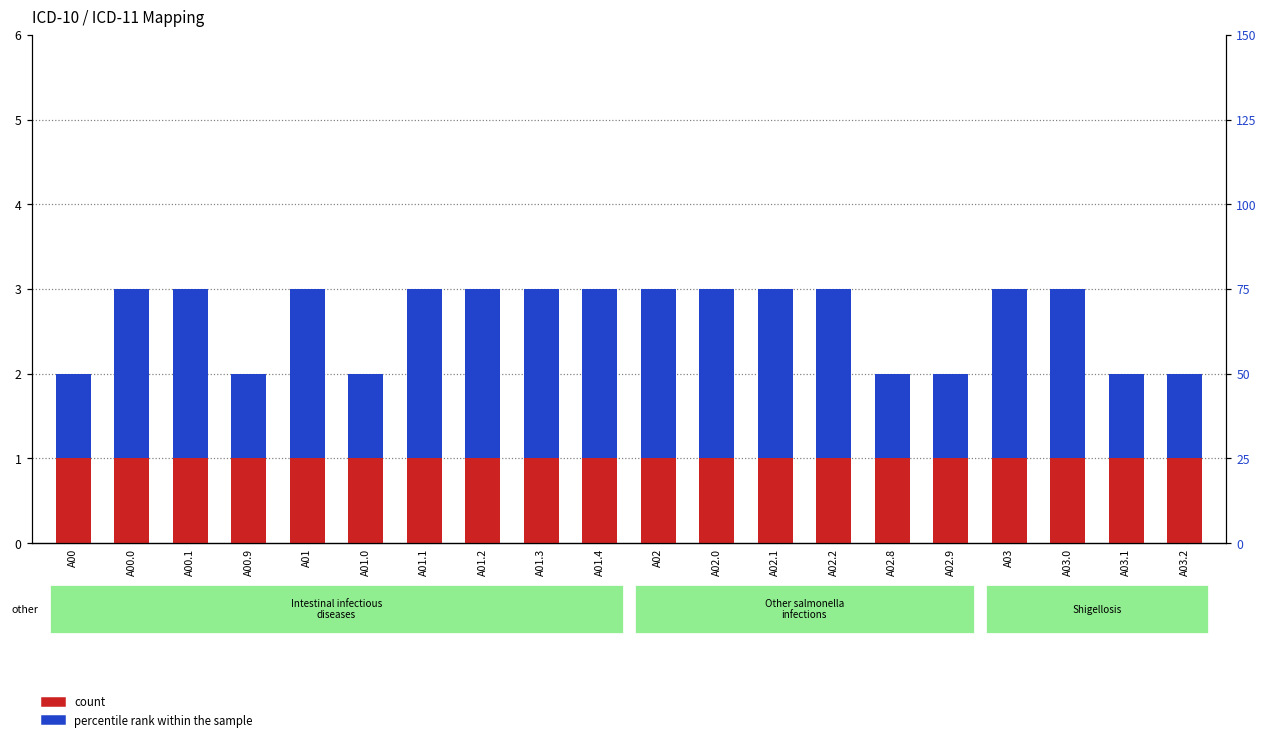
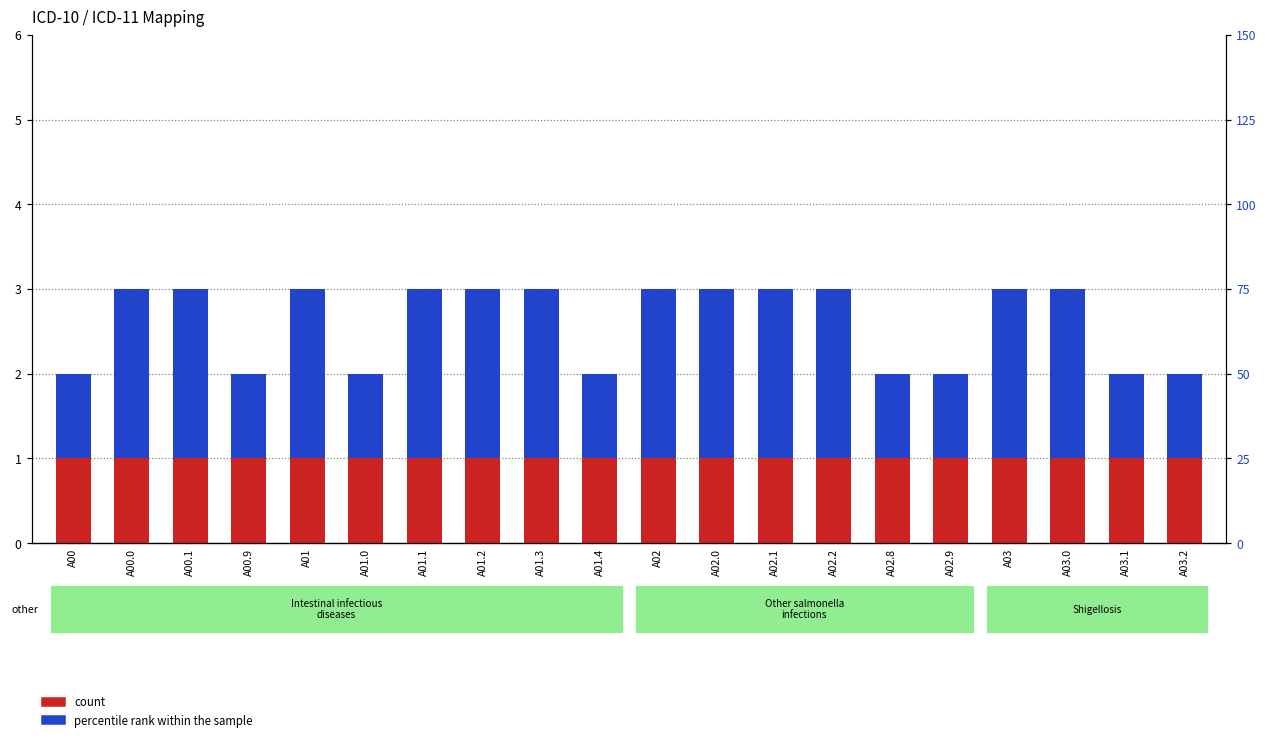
  {
    "count": {
      "A00": 1,
      "A00.0": 1,
      "A00.1": 1,
      "A00.9": 1,
      "A01": 1,
      "A01.0": 1,
      "A01.1": 1,
      "A01.2": 1,
      "A01.3": 1,
      "A01.4": 1,
      "A02": 1,
      "A02.0": 1,
      "A02.1": 1,
      "A02.2": 1,
      "A02.8": 1,
      "A02.9": 1,
      "A03": 1,
      "A03.0": 1,
      "A03.1": 1,
      "A03.2": 1
    },
    "percentile rank within the sample": {
      "A00": 1,
      "A00.0": 2,
      "A00.1": 2,
      "A00.9": 1,
      "A01": 2,
      "A01.0": 1,
      "A01.1": 2,
      "A01.2": 2,
      "A01.3": 2,
-     "A01.4": 2,
+     "A01.4": 1,
      "A02": 2,
      "A02.0": 2,
      "A02.1": 2,
      "A02.2": 2,
      "A02.8": 1,
      "A02.9": 1,
      "A03": 2,
      "A03.0": 2,
      "A03.1": 1,
      "A03.2": 1
    }
  }
